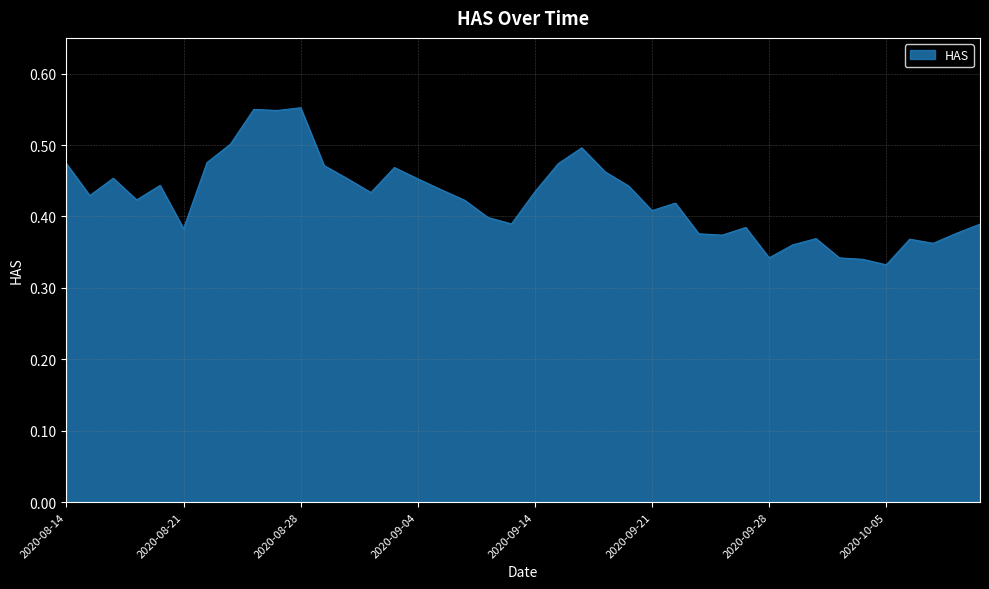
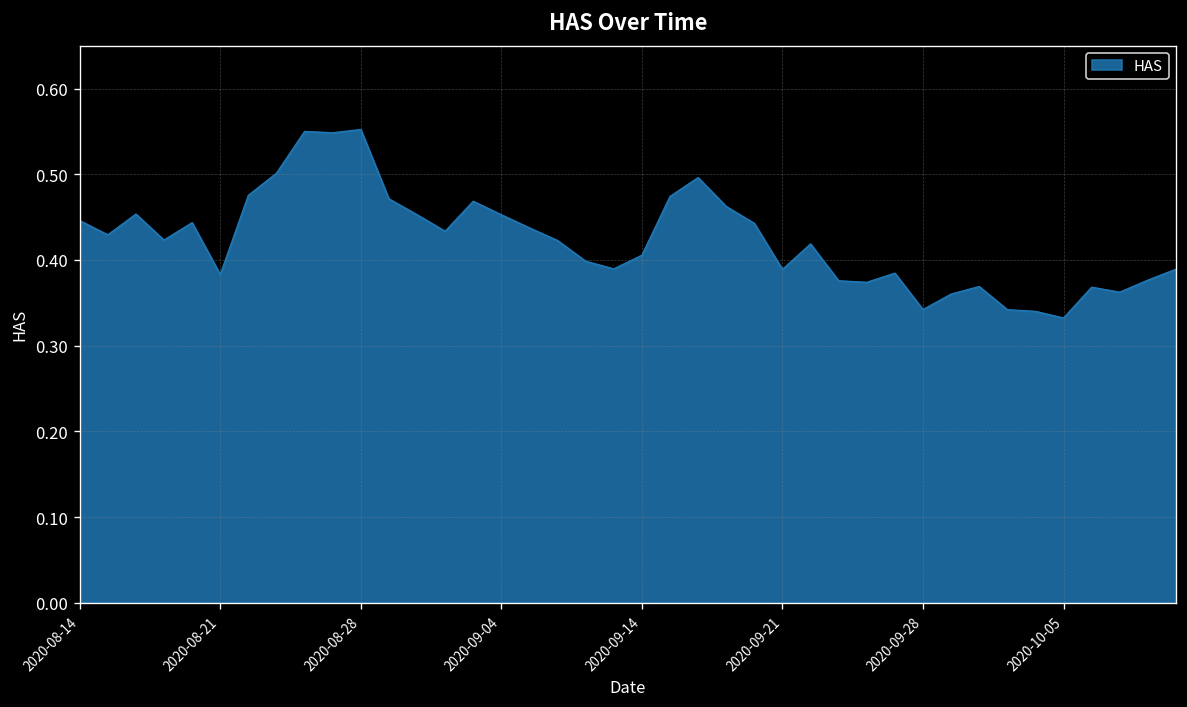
  {
-   "2020-08-14": 0.47,
+   "2020-08-14": 0.45,
    "2020-08-21": 0.38,
    "2020-08-28": 0.55,
    "2020-09-04": 0.45,
-   "2020-09-14": 0.43,
-   "2020-09-21": 0.41,
+   "2020-09-14": 0.41,
+   "2020-09-21": 0.39,
    "2020-09-28": 0.34,
    "2020-10-05": 0.33
  }
